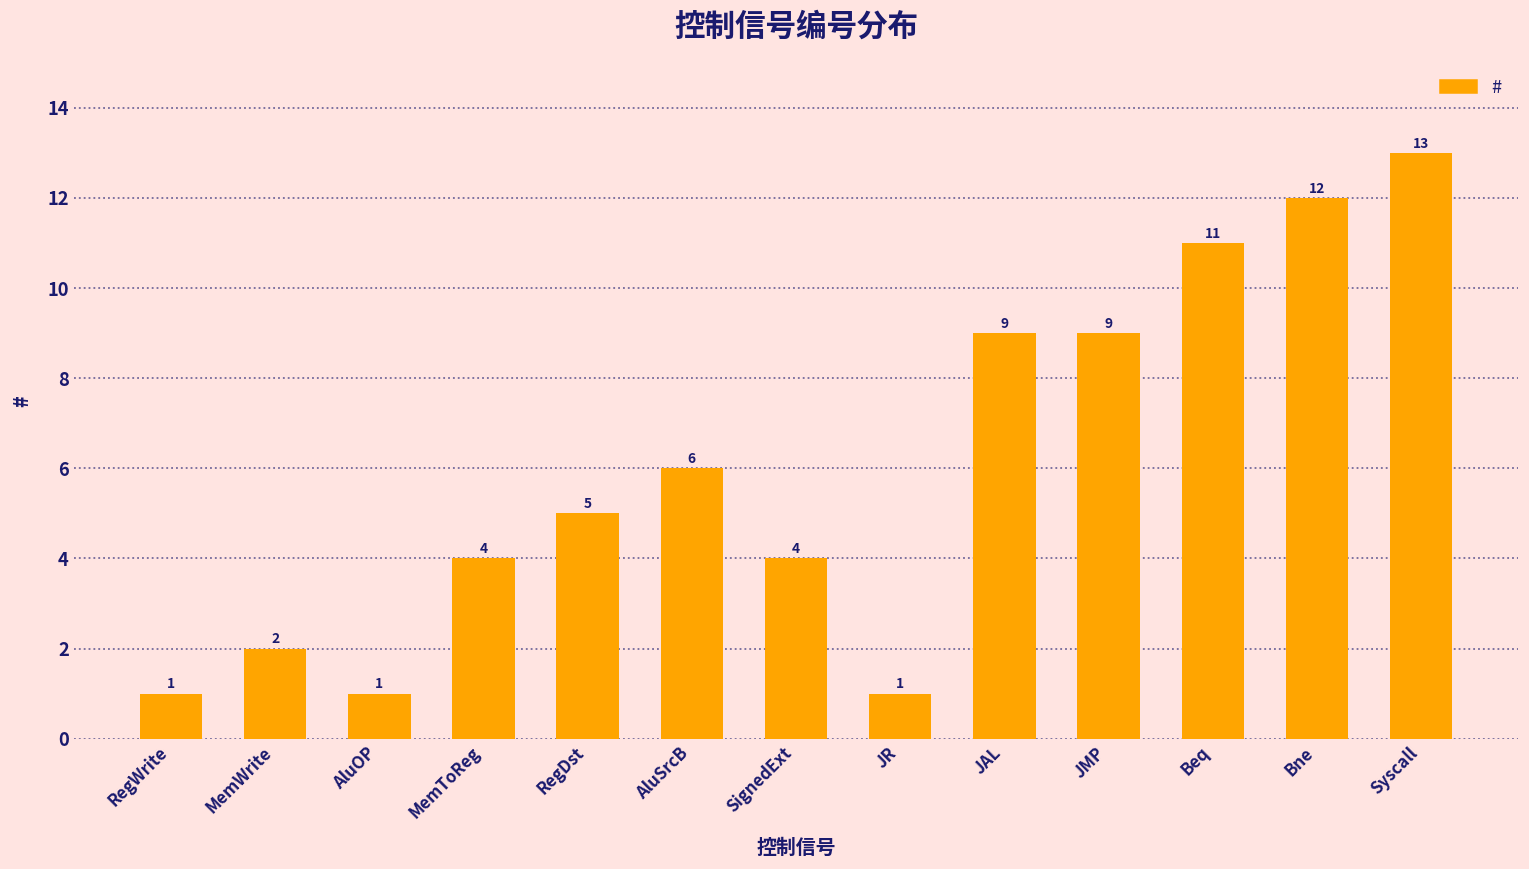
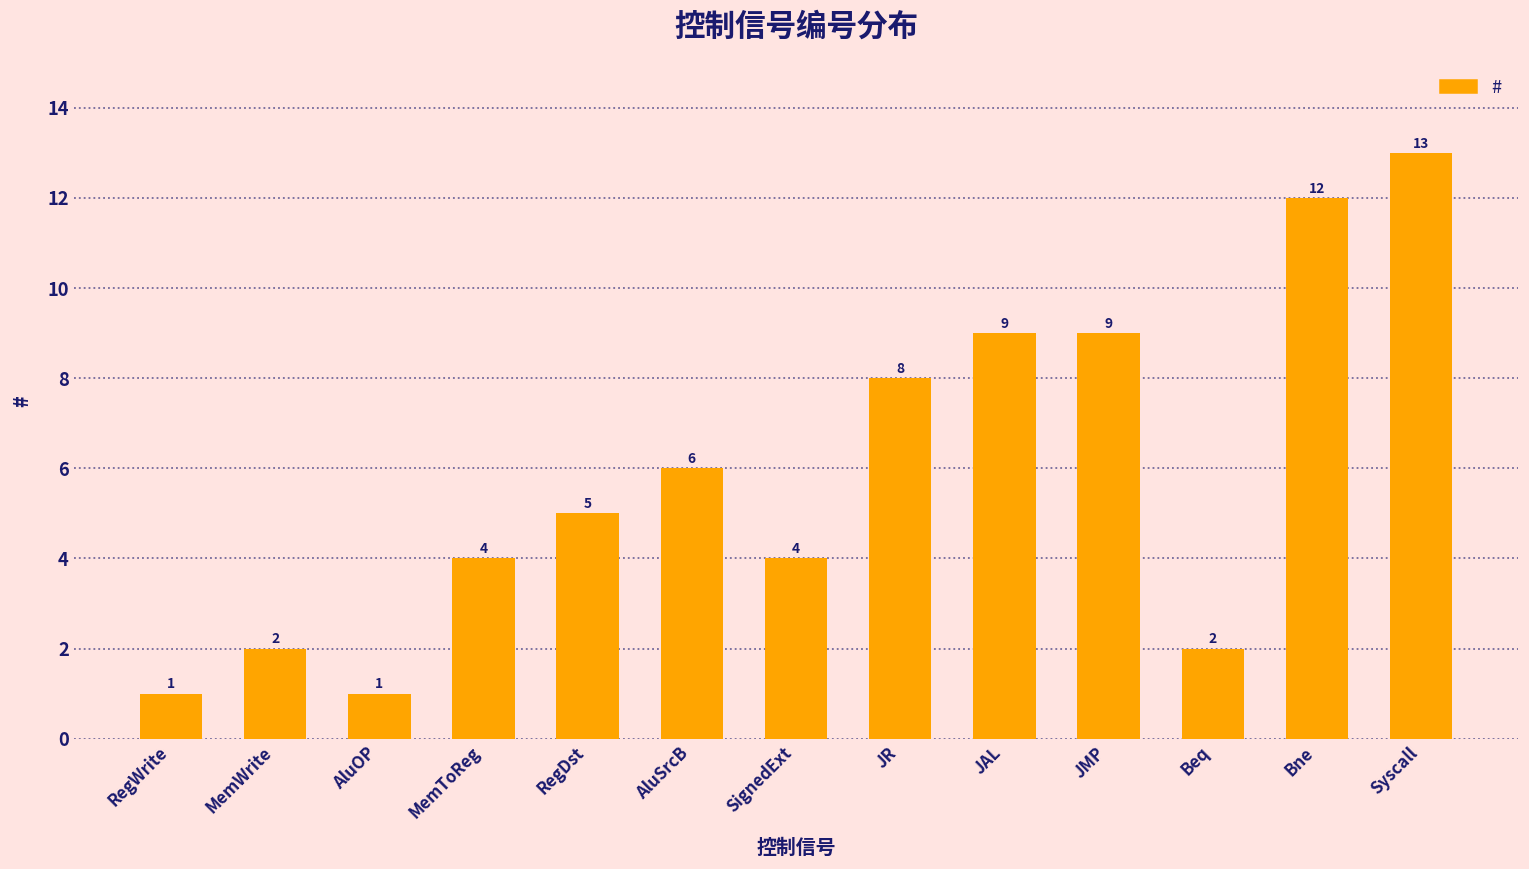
  {
    "RegWrite": 1,
    "MemWrite": 2,
    "AluOP": 1,
    "MemToReg": 4,
    "RegDst": 5,
    "AluSrcB": 6,
    "SignedExt": 4,
-   "JR": 1,
+   "JR": 8,
    "JAL": 9,
    "JMP": 9,
-   "Beq": 11,
+   "Beq": 2,
    "Bne": 12,
    "Syscall": 13
  }
